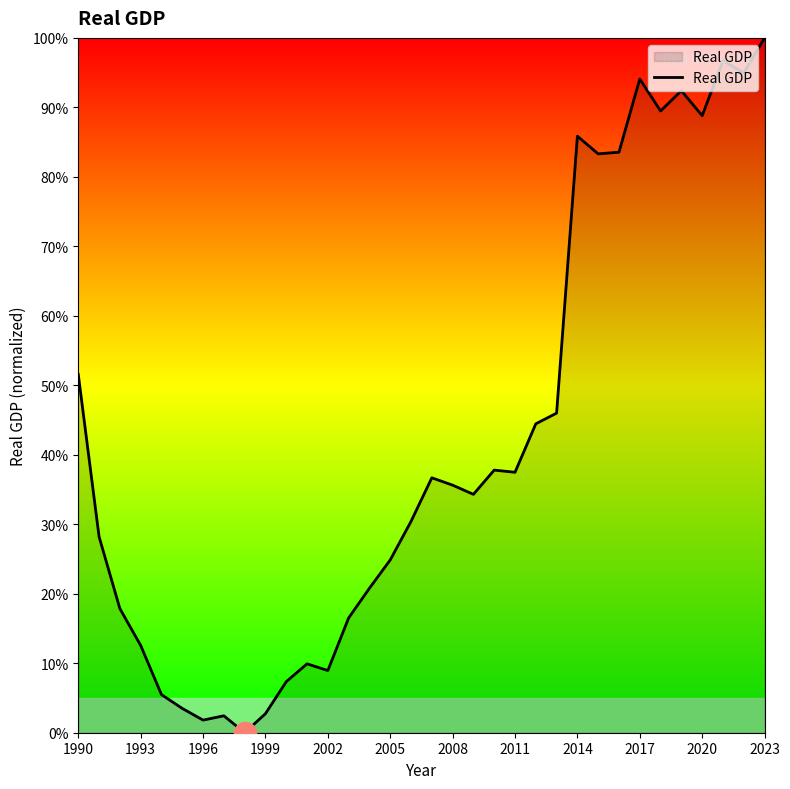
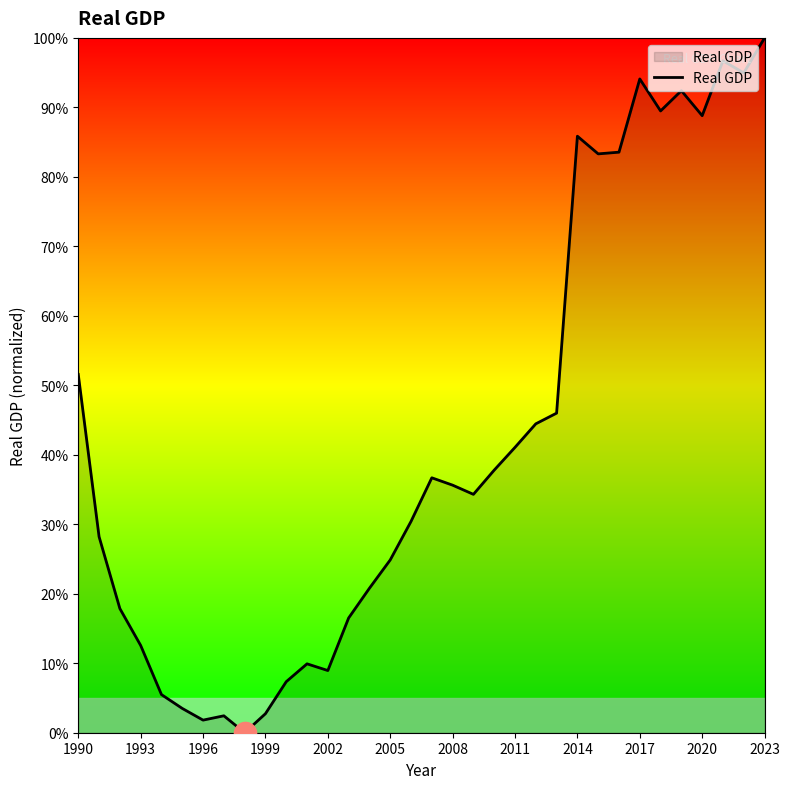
  {
    "Real GDP": {
      "1990": "52%",
      "1993": "13%",
      "2002": "9%",
      "2005": "25%",
      "2008": "36%",
-     "2011": "37%",
+     "2011": "41%",
      "2014": "86%",
      "2017": "94%",
      "2020": "89%",
      "2023": "100%"
    }
  }
